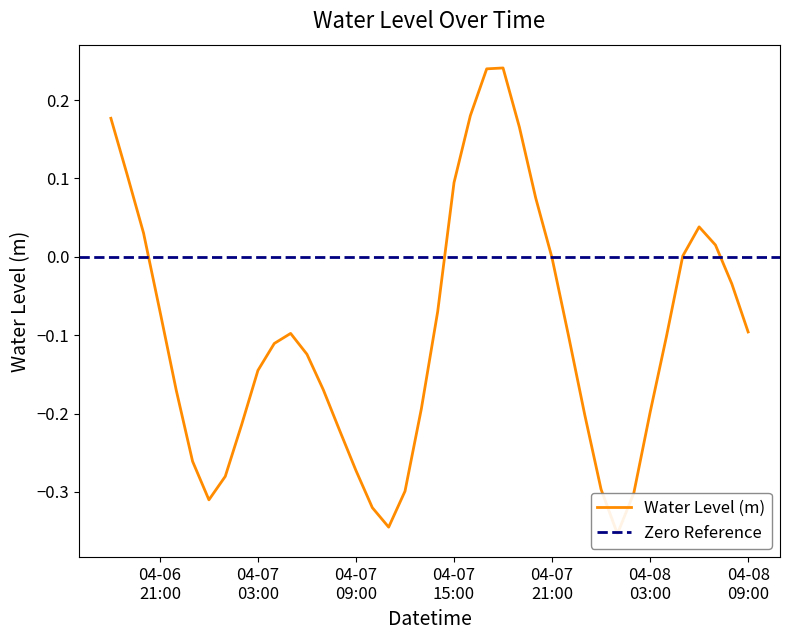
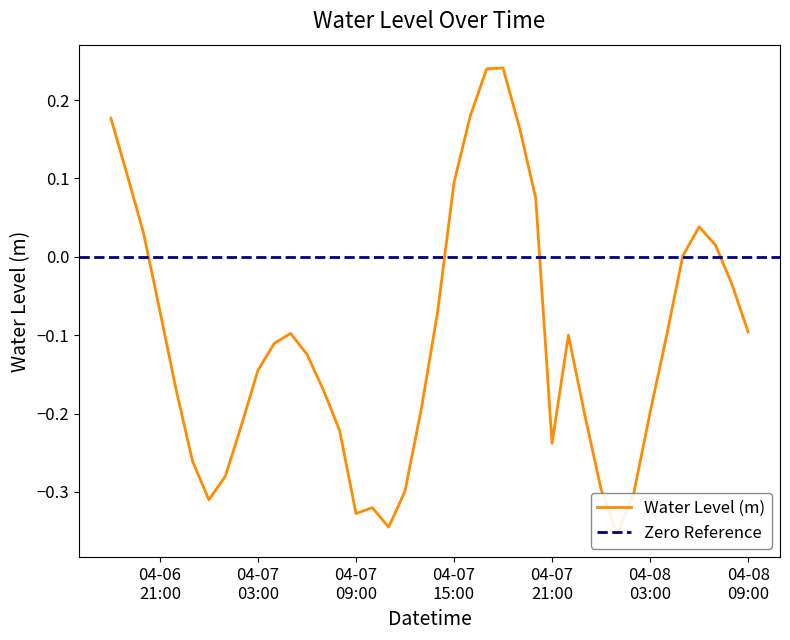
  {
    "04-06 21:00": -0.07,
    "04-07 03:00": -0.14,
-   "04-07 09:00": -0.27,
+   "04-07 09:00": -0.33,
    "04-07 15:00": 0.09,
-   "04-07 21:00": 0.00,
+   "04-07 21:00": -0.24,
    "04-08 03:00": -0.20,
    "04-08 09:00": -0.10
  }
